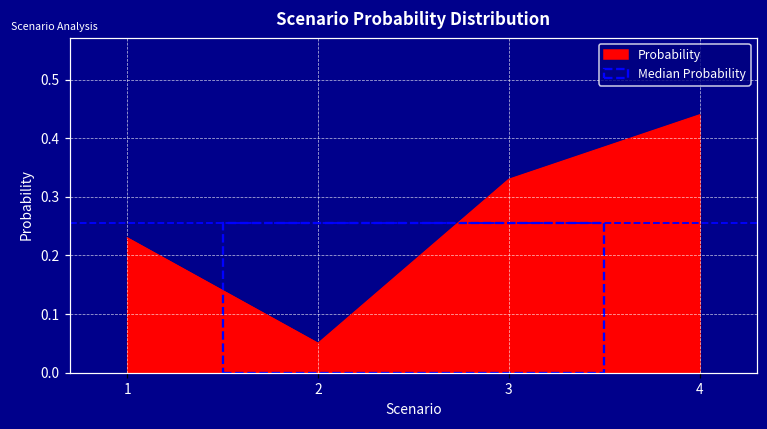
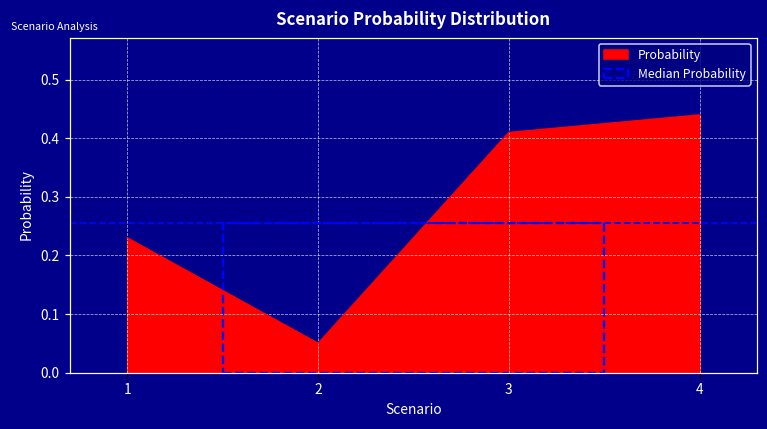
  {
    "1": 0.23,
    "2": 0.05,
-   "3": 0.33,
+   "3": 0.41,
    "4": 0.44
  }
